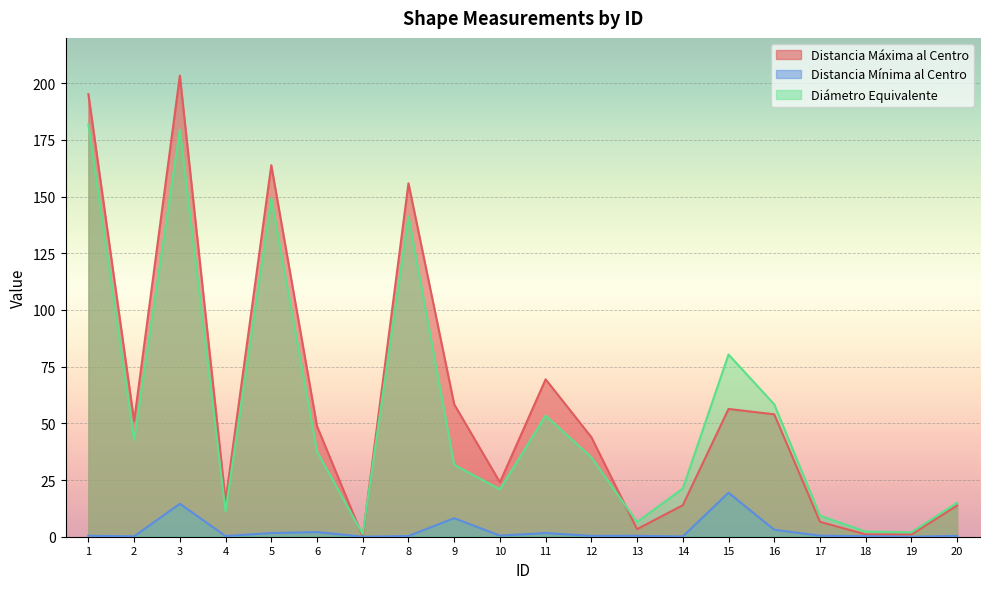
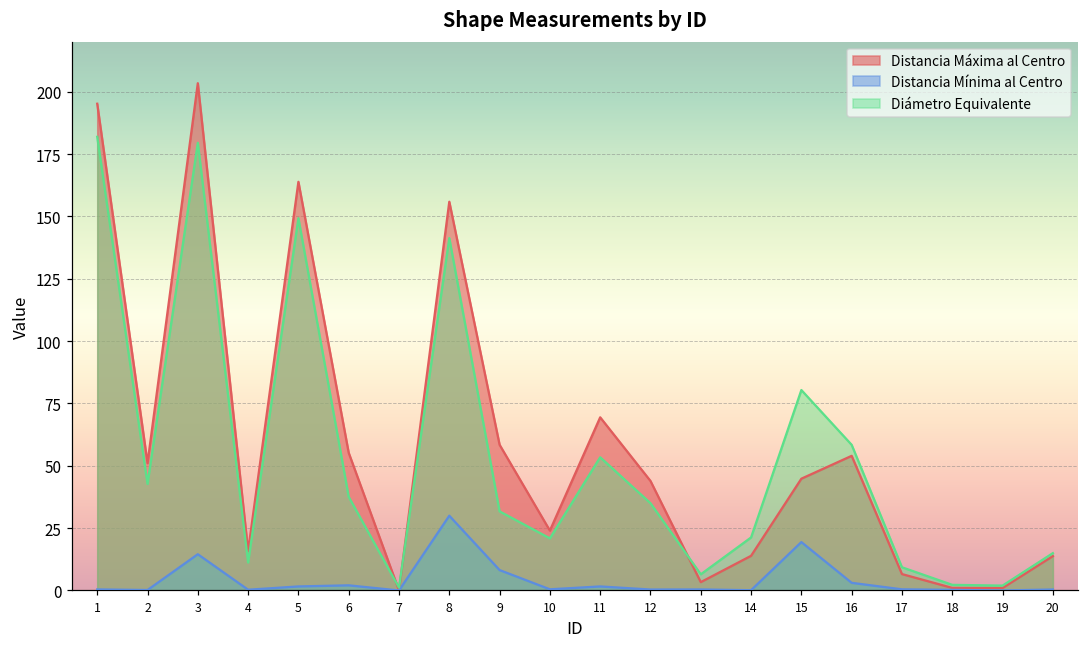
  {
    "Distancia Máxima al Centro": {
      "1": 195,
      "2": 51,
      "3": 203,
      "4": 16,
      "5": 164,
-     "6": 49,
+     "6": 55,
      "8": 156,
      "9": 58,
      "10": 24,
      "11": 69,
      "12": 44,
      "13": 3,
      "14": 14,
-     "15": 56,
+     "15": 45,
      "16": 54,
      "17": 7,
      "20": 14
    },
    "Distancia Mínima al Centro": {
      "1": 0,
      "2": 0,
      "3": 15,
      "4": 0,
      "5": 2,
      "6": 2,
-     "8": 0,
+     "8": 30,
      "9": 8,
      "10": 0,
      "11": 2,
      "12": 0,
      "13": 0,
      "14": 0,
      "15": 19,
      "16": 3,
      "17": 0,
      "20": 0
    },
    "Diámetro Equivalente": {
      "1": 182,
      "2": 43,
      "3": 179,
      "4": 11,
      "5": 149,
      "6": 38,
      "8": 141,
      "9": 32,
      "10": 21,
      "11": 53,
      "12": 35,
      "13": 6,
      "14": 21,
      "15": 80,
      "16": 58,
      "17": 9,
      "18": 2,
      "20": 15
    }
  }
